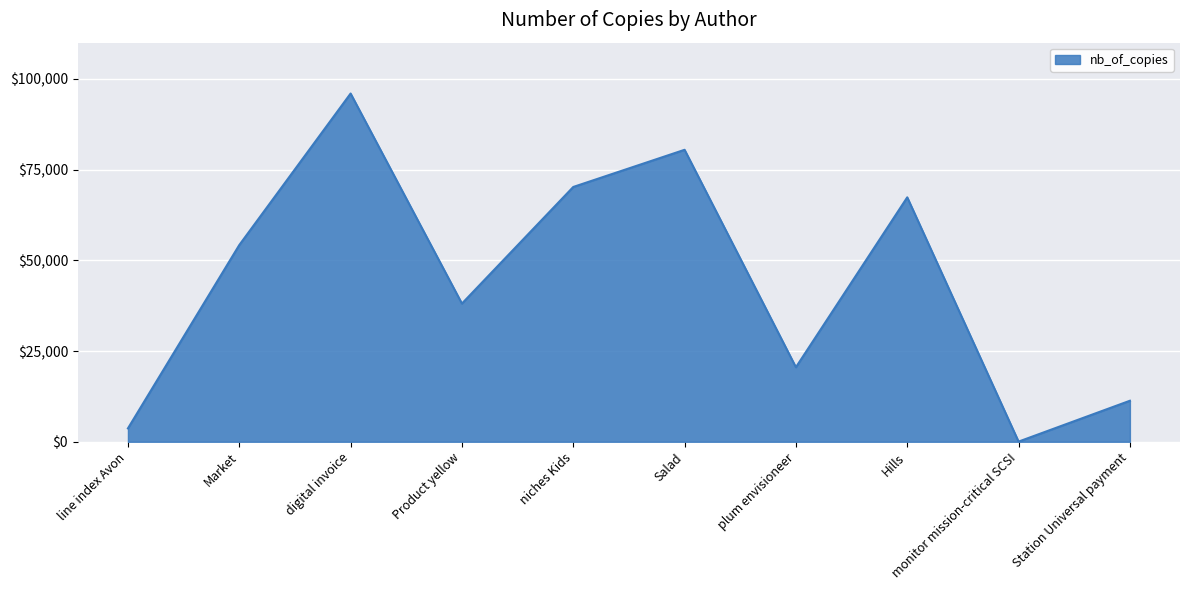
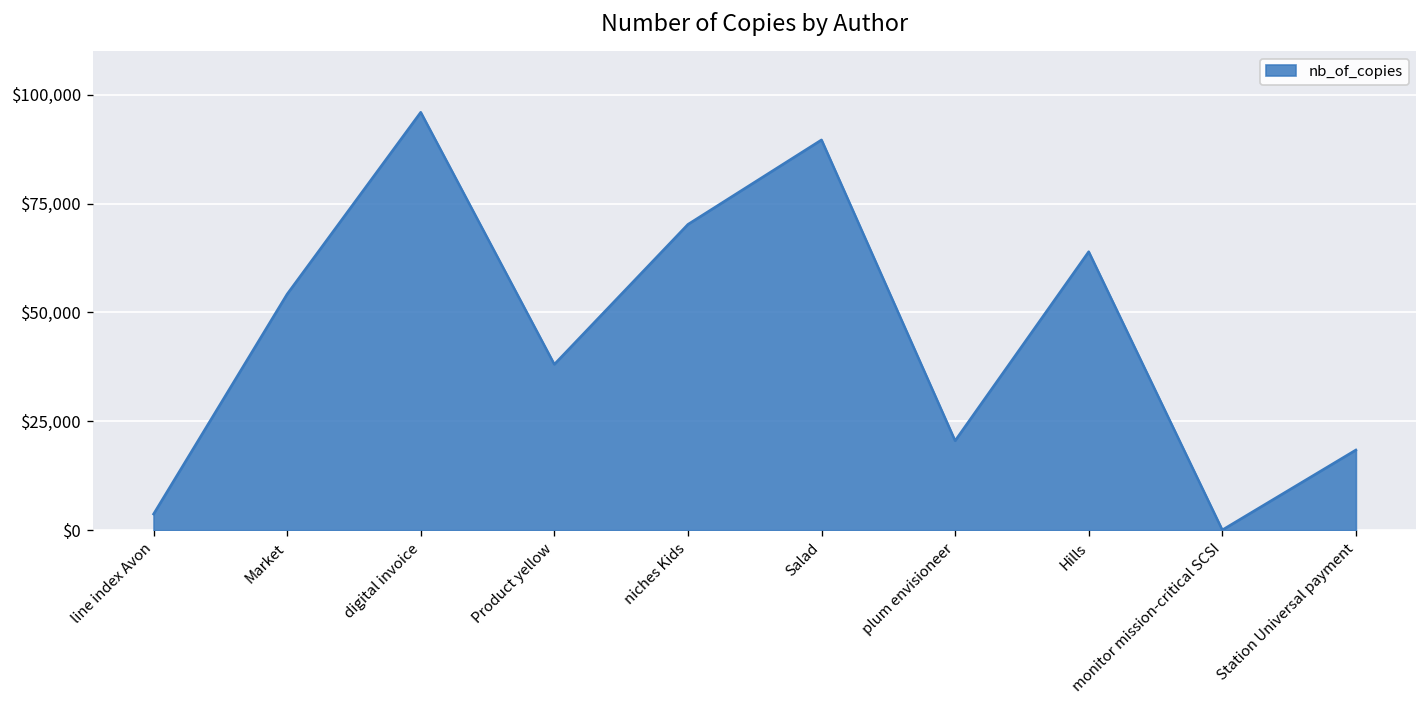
  {
    "line index Avon": "$4,000",
    "Market": "$54,000",
    "digital invoice": "$96,000",
    "Product yellow": "$38,000",
    "niches Kids": "$70,000",
-   "Salad": "$80,000",
+   "Salad": "$90,000",
    "plum envisioneer": "$21,000",
-   "Hills": "$67,000",
+   "Hills": "$64,000",
    "monitor mission-critical SCSI": "$0",
-   "Station Universal payment": "$11,000"
+   "Station Universal payment": "$18,000"
  }
